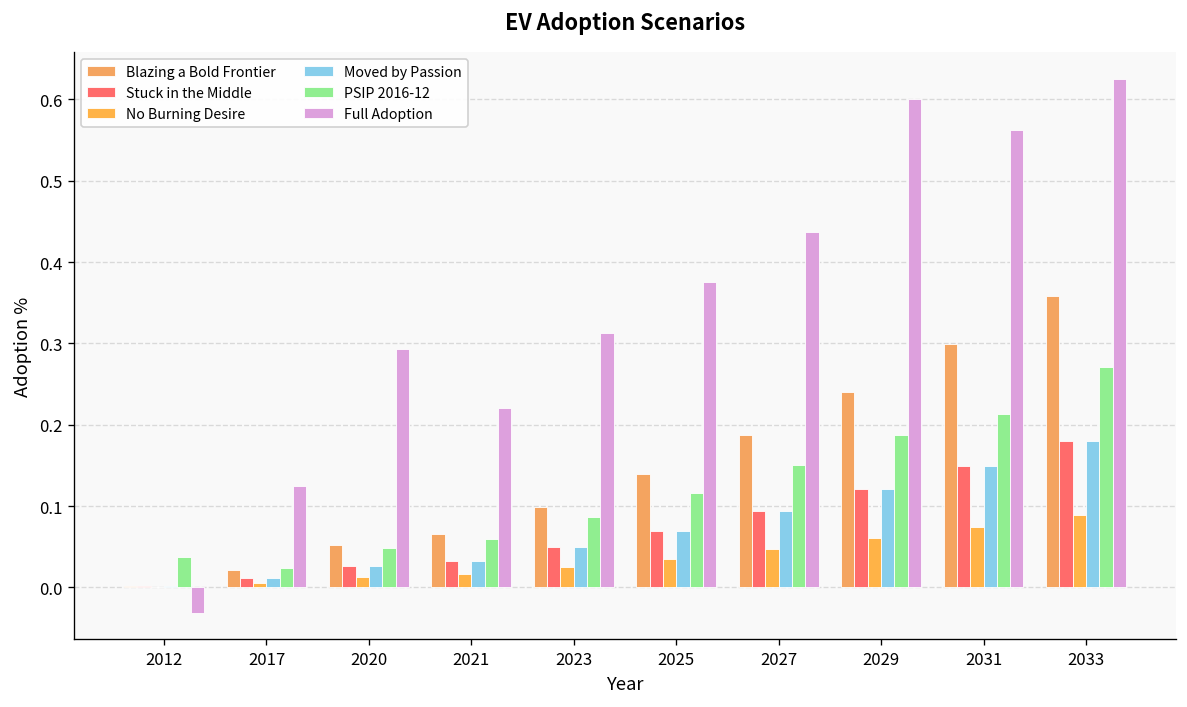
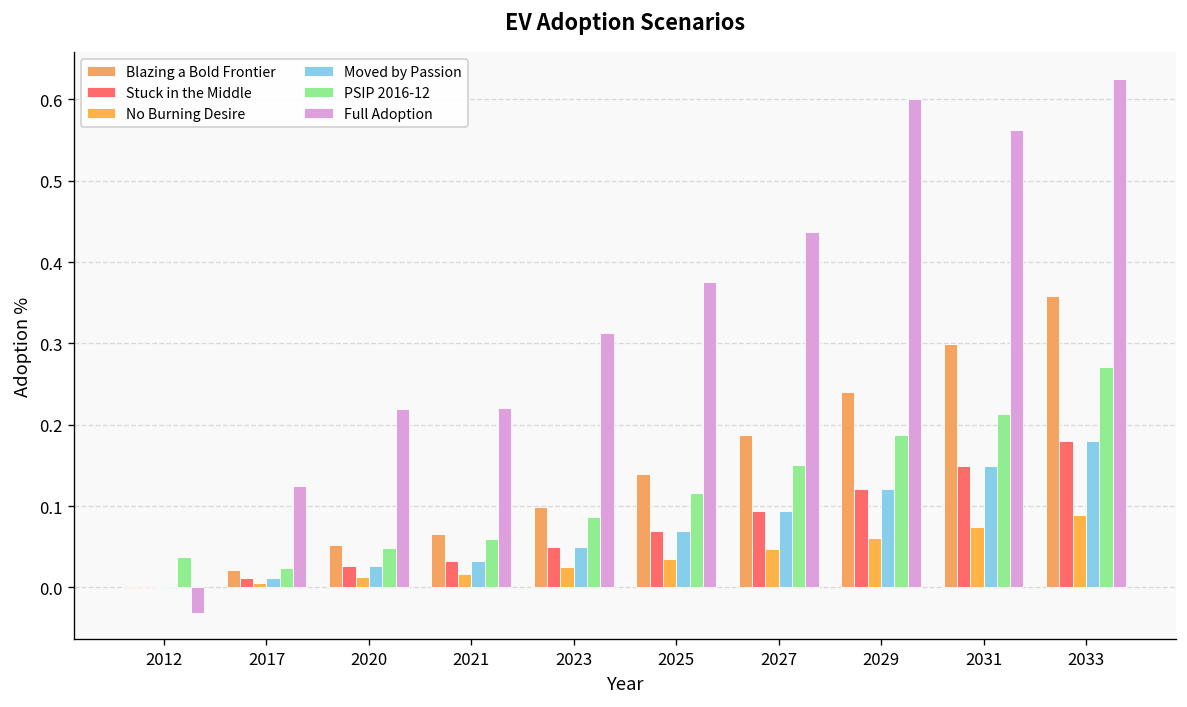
  {
    "Moved by Passion": {
      "2017": 0.01,
      "2020": 0.03,
      "2021": 0.03,
      "2023": 0.05,
      "2025": 0.07,
      "2027": 0.09,
      "2029": 0.12,
      "2031": 0.15,
      "2033": 0.18
    },
    "PSIP 2016-12": {
      "2012": 0.04,
      "2017": 0.02,
      "2020": 0.05,
      "2021": 0.06,
      "2023": 0.09,
      "2025": 0.12,
      "2027": 0.15,
      "2029": 0.19,
      "2031": 0.21,
      "2033": 0.27
    },
    "Full Adoption": {
      "2012": -0.03,
      "2017": 0.13,
-     "2020": 0.29,
+     "2020": 0.22,
      "2021": 0.22,
      "2023": 0.31,
      "2025": 0.38,
      "2027": 0.44,
      "2029": 0.60,
      "2031": 0.56,
      "2033": 0.63
    }
  }
